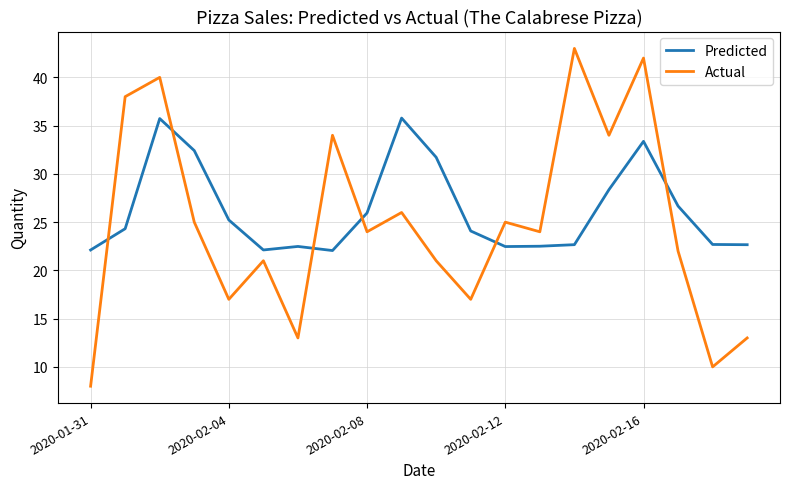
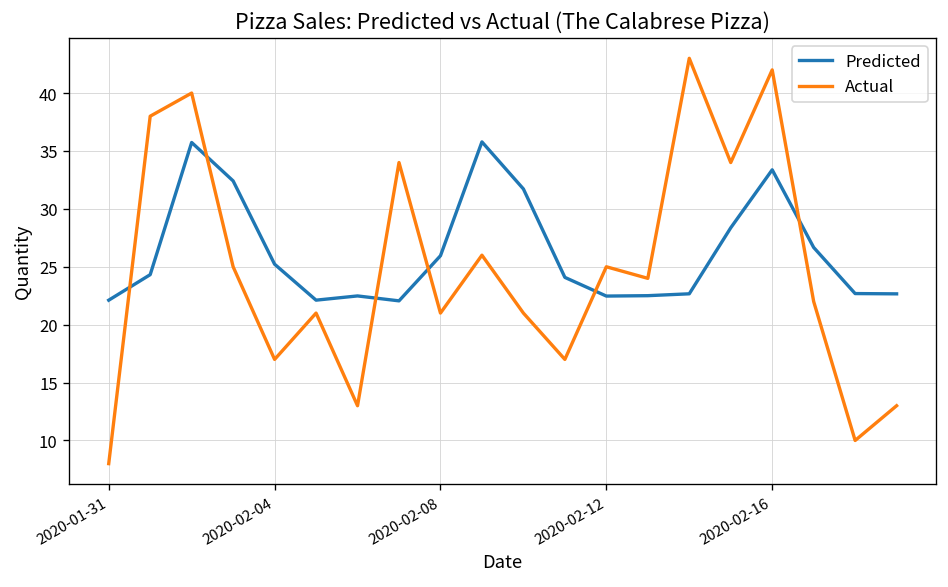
  {
    "Predicted": {
      "2020-01-31": 22,
      "2020-02-04": 25,
      "2020-02-08": 26,
      "2020-02-12": 22,
      "2020-02-16": 33
    },
    "Actual": {
      "2020-01-31": 8,
      "2020-02-04": 17,
-     "2020-02-08": 24,
+     "2020-02-08": 21,
      "2020-02-12": 25,
      "2020-02-16": 42
    }
  }
